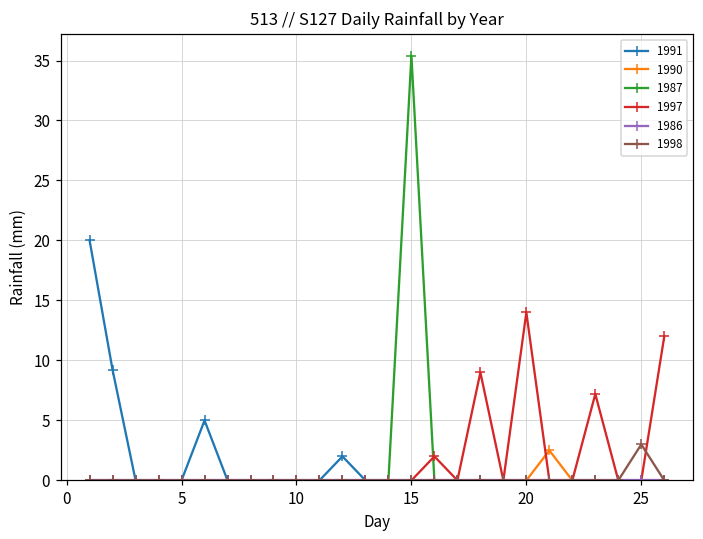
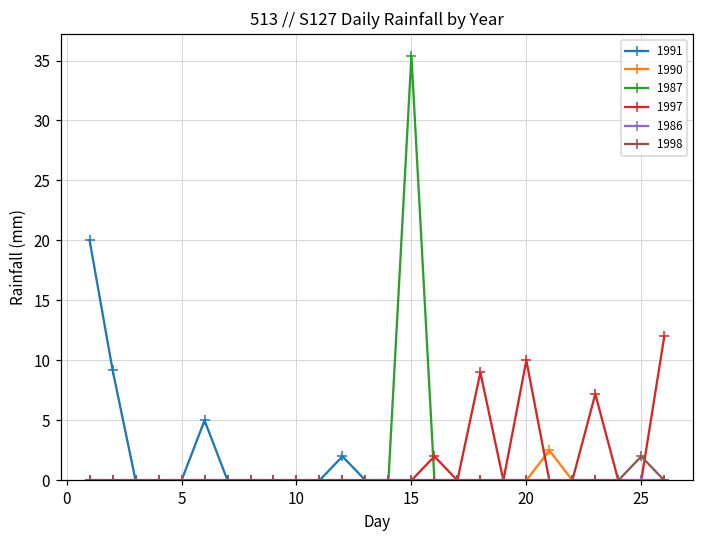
  {
    "1987": {
      "15": 35.4
    },
    "1997": {
-     "20": 14
+     "20": 10
    },
    "1998": {
-     "25": 3
+     "25": 2
    }
  }
